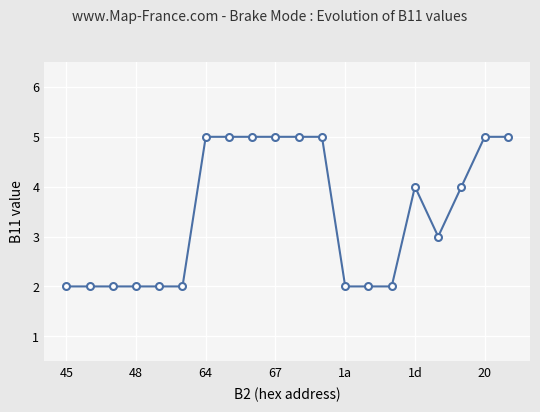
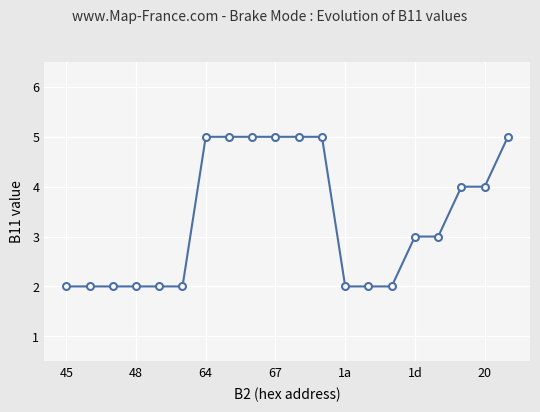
  {
    "45": 2,
    "48": 2,
    "64": 5,
    "67": 5,
    "1a": 2,
-   "1d": 4,
-   "20": 5
+   "1d": 3,
+   "20": 4
  }
